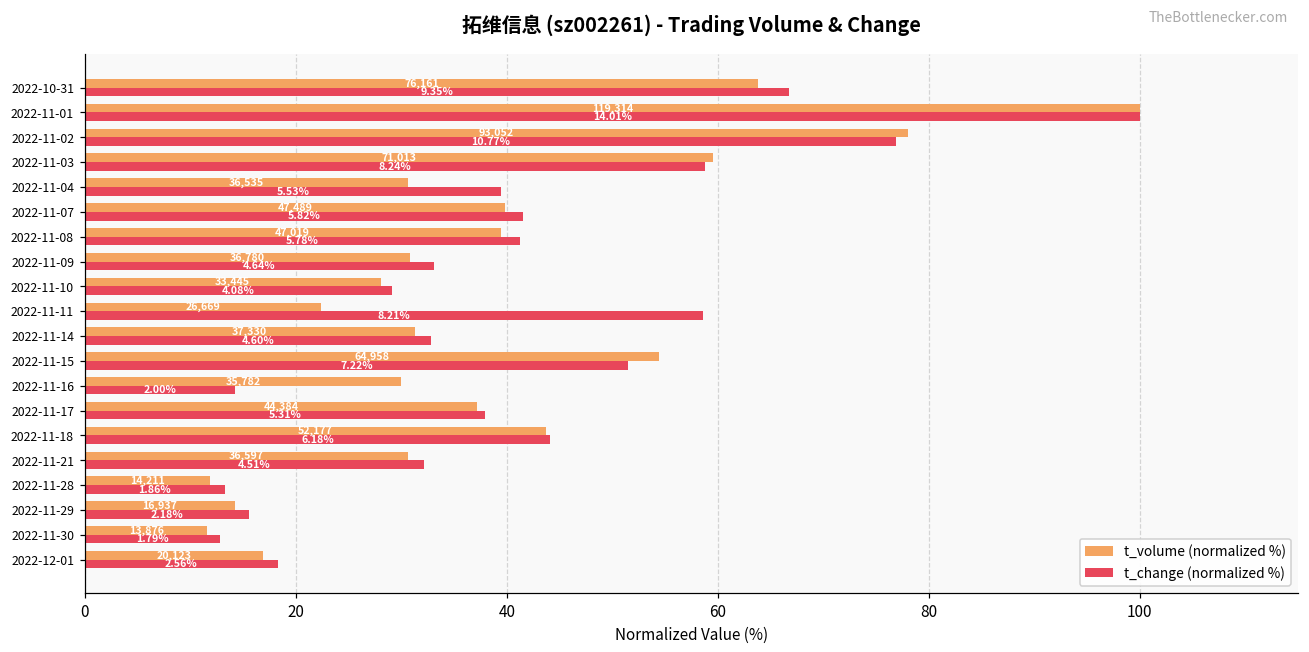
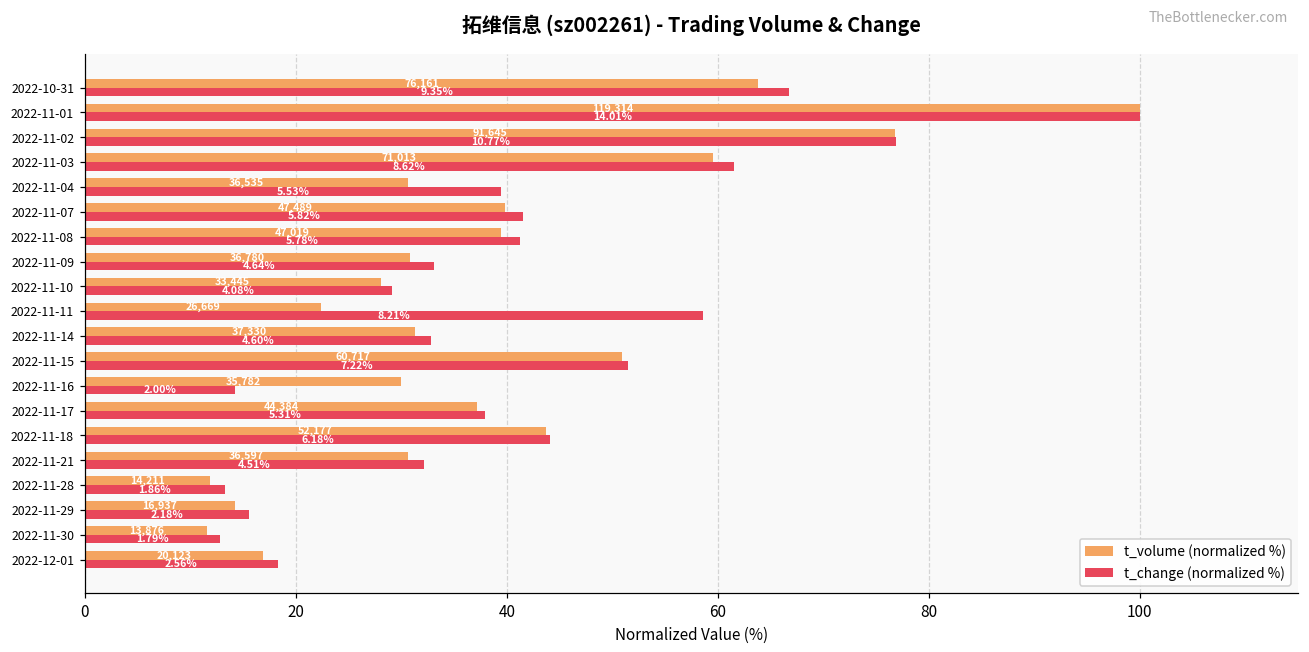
  {
    "t_volume (normalized %)": {
-     "2022-11-02": "93,052",
-     "2022-11-15": "64,958"
+     "2022-11-02": "91,645",
+     "2022-11-15": "60,717"
    },
    "t_change (normalized %)": {
-     "2022-11-03": "8.24%"
+     "2022-11-03": "8.62%"
    }
  }
